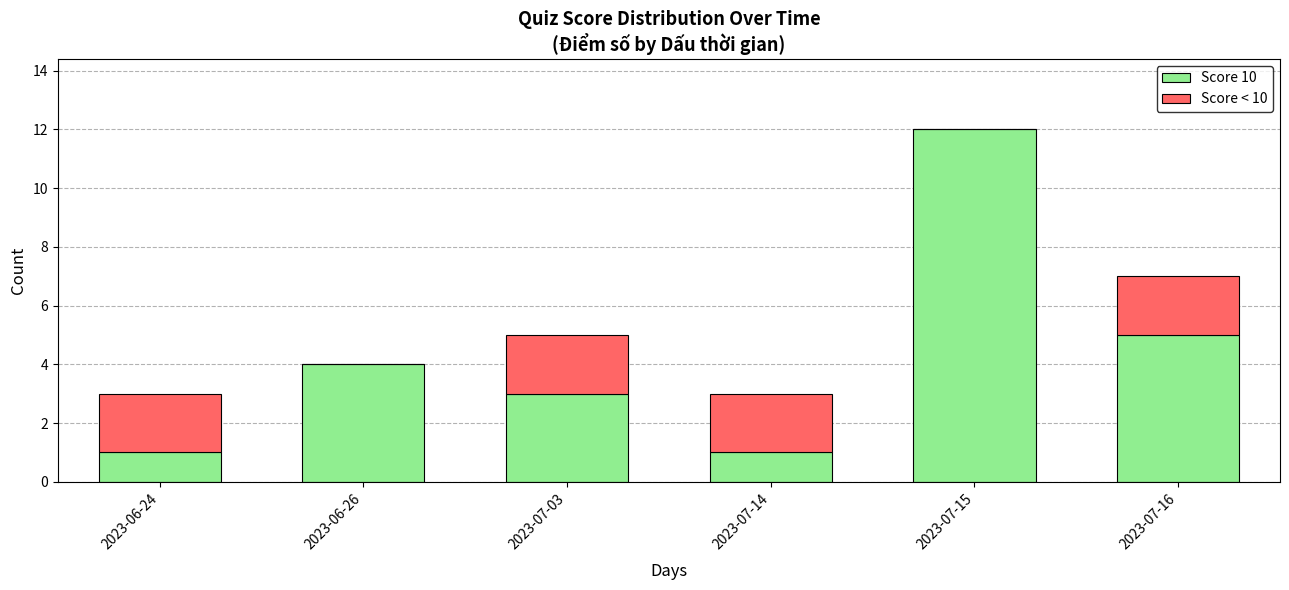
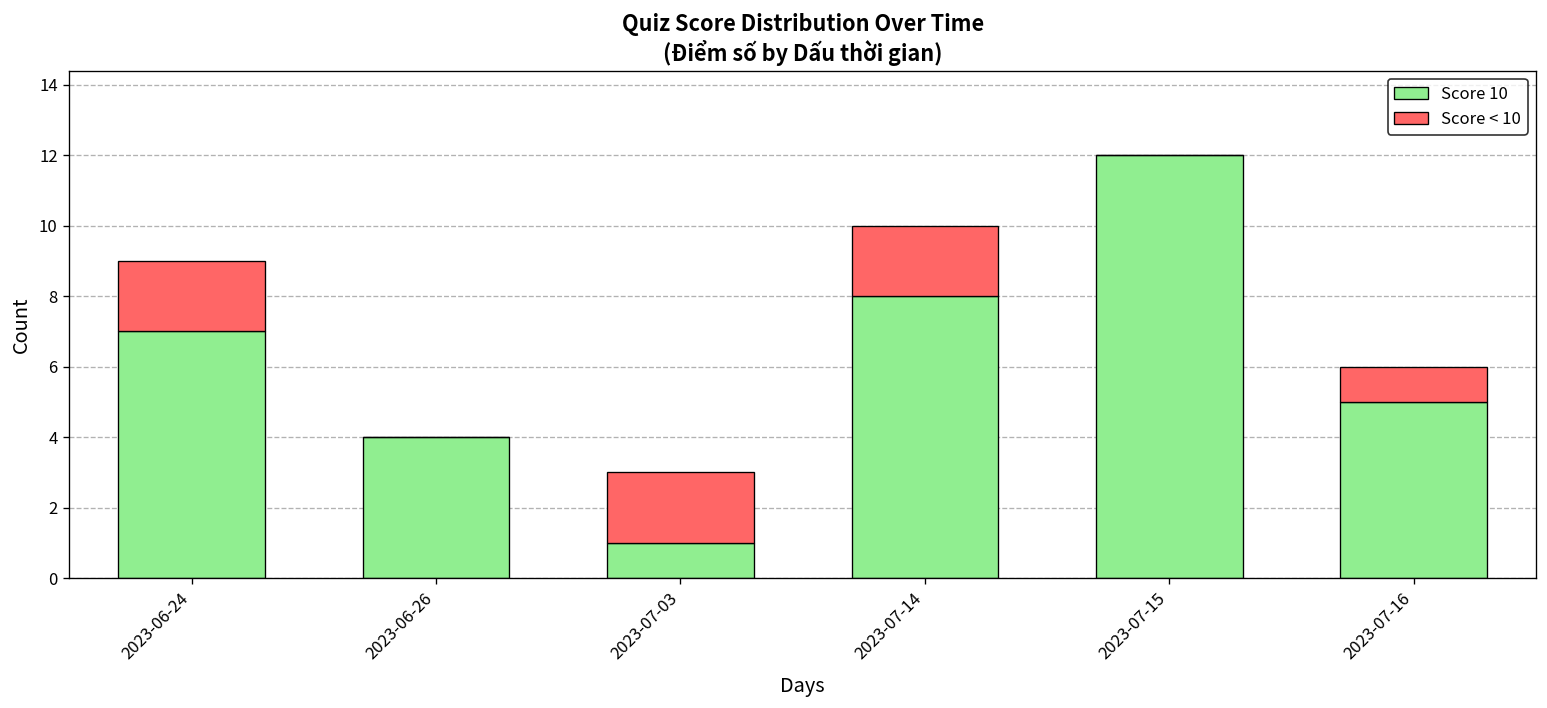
  {
    "Score 10": {
-     "2023-06-24": 1,
+     "2023-06-24": 7,
      "2023-06-26": 4,
-     "2023-07-03": 3,
-     "2023-07-14": 1,
+     "2023-07-03": 1,
+     "2023-07-14": 8,
      "2023-07-15": 12,
      "2023-07-16": 5
    },
    "Score < 10": {
      "2023-06-24": 2,
      "2023-06-26": 0,
      "2023-07-03": 2,
      "2023-07-14": 2,
      "2023-07-15": 0,
-     "2023-07-16": 2
+     "2023-07-16": 1
    }
  }
